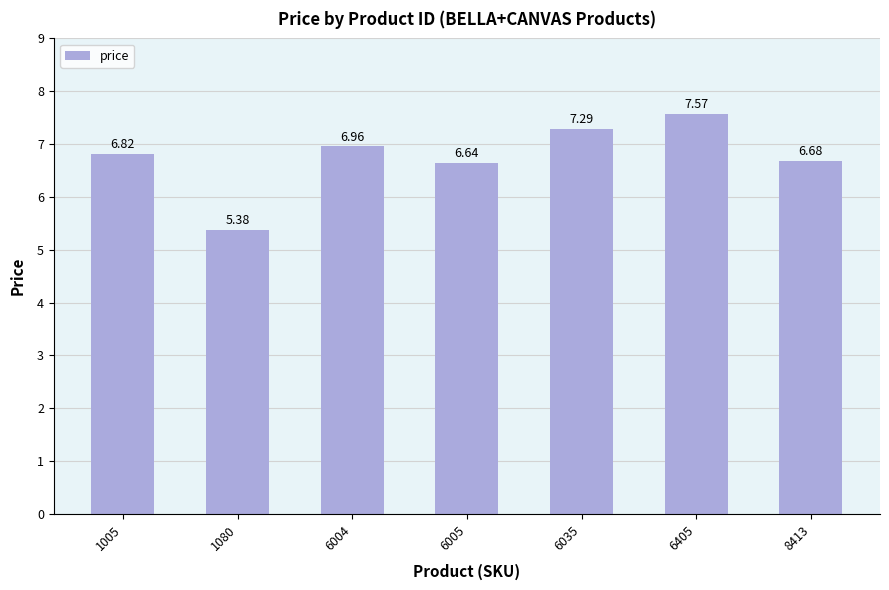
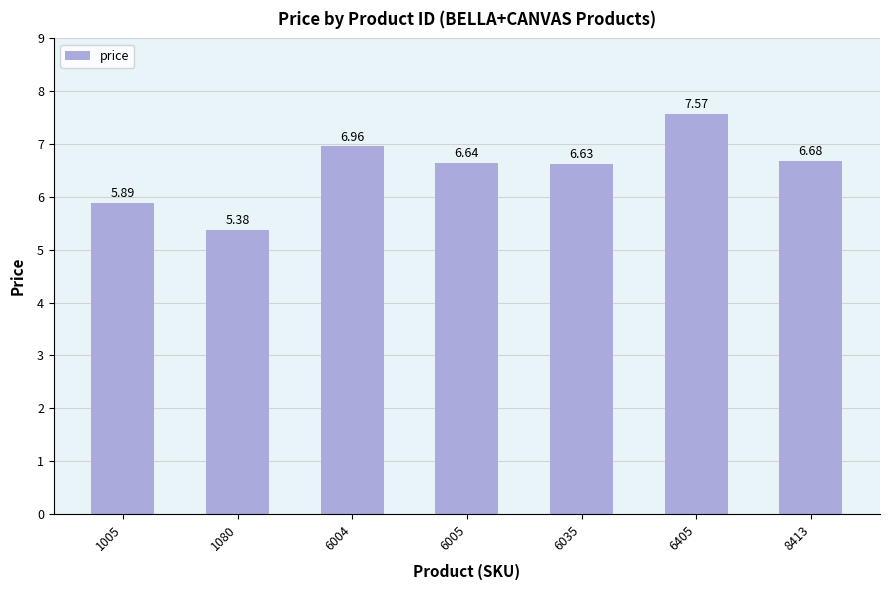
  {
-   "1005": 6.82,
+   "1005": 5.89,
    "1080": 5.38,
    "6004": 6.96,
    "6005": 6.64,
-   "6035": 7.29,
+   "6035": 6.63,
    "6405": 7.57,
    "8413": 6.68
  }
